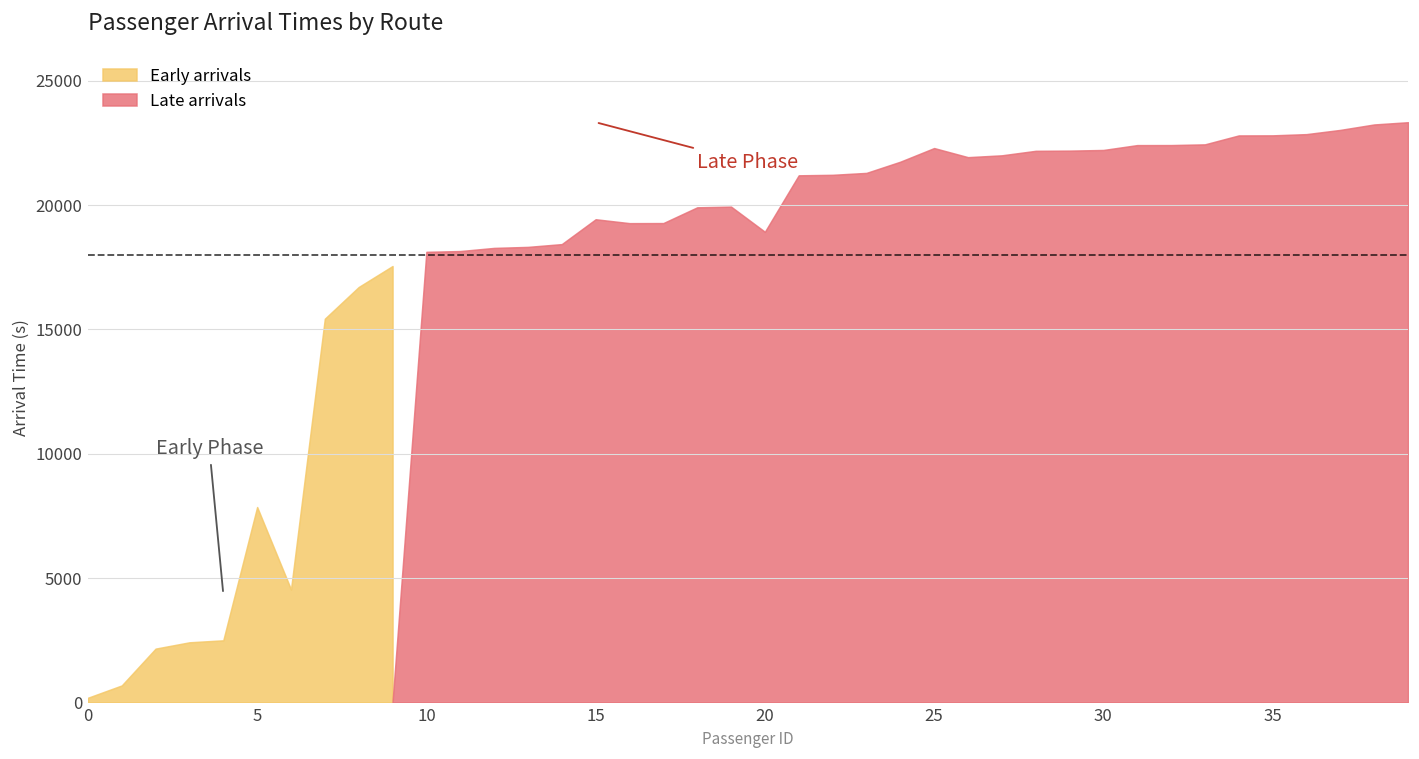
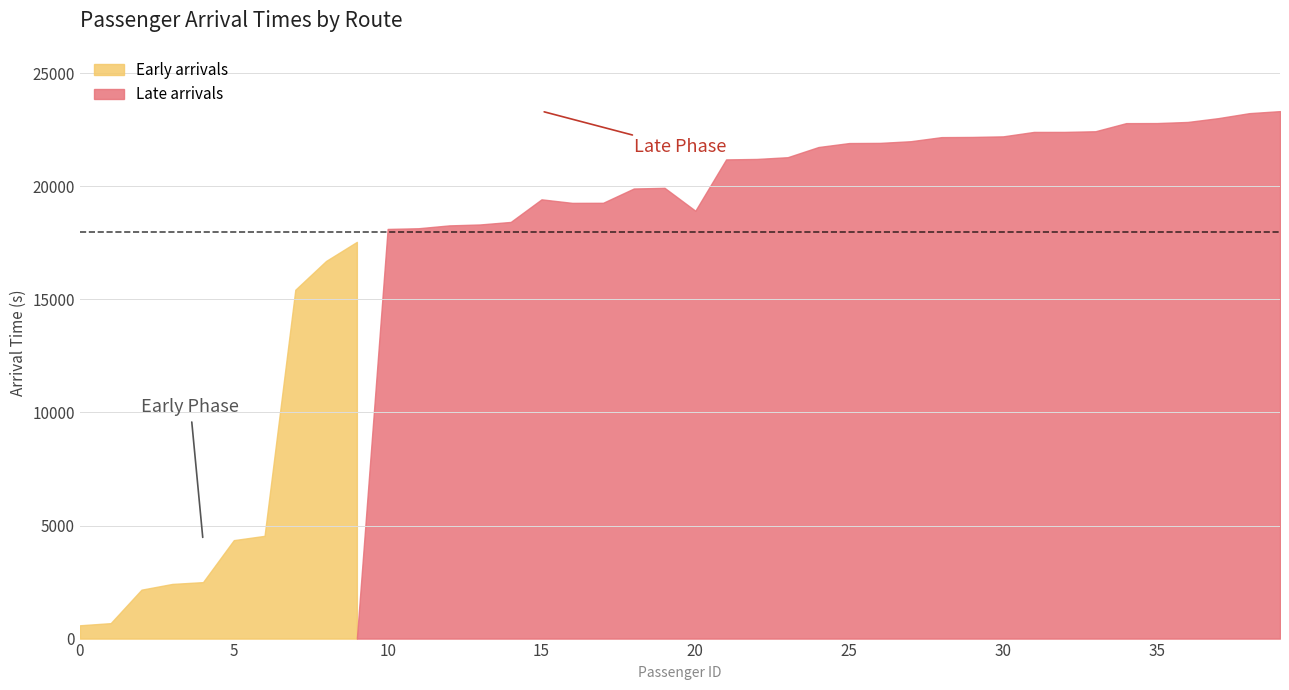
  {
    "Early arrivals": {
-     "0": 200,
-     "5": 7900
+     "0": 600,
+     "5": 4400
    },
    "Late arrivals": {
      "10": 18100,
      "15": 19400,
      "20": 18900,
-     "25": 22300,
+     "25": 21900,
      "30": 22200,
      "35": 22800
    }
  }
